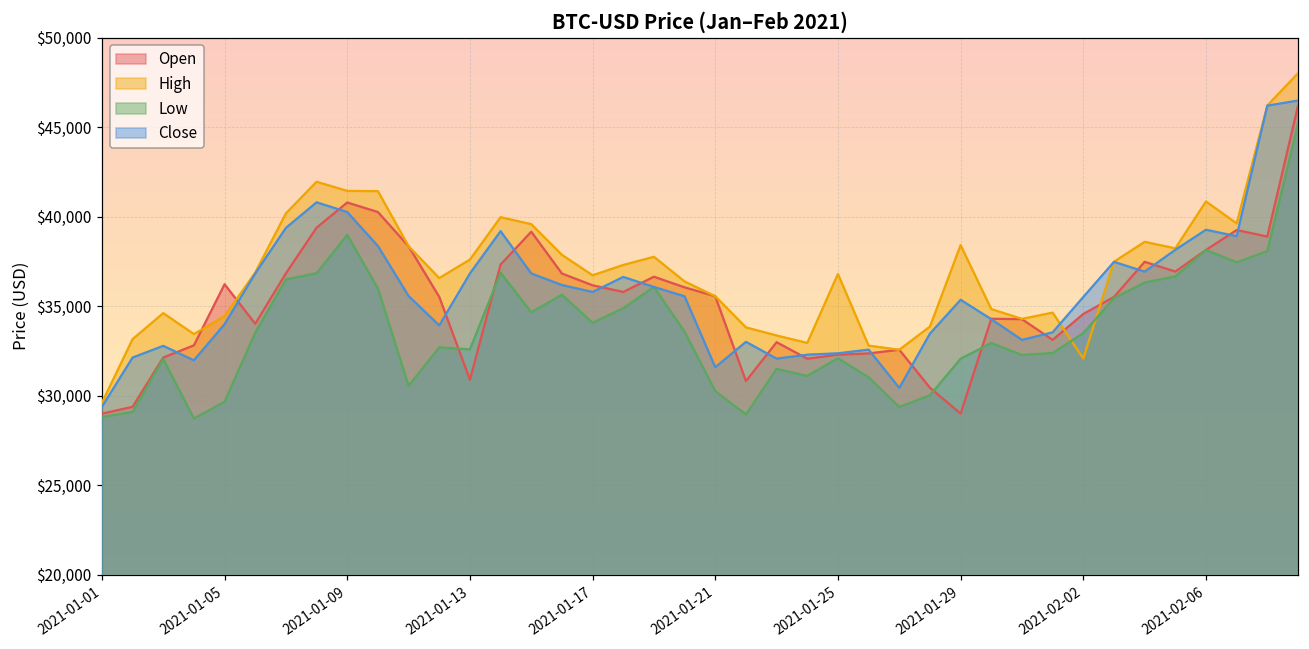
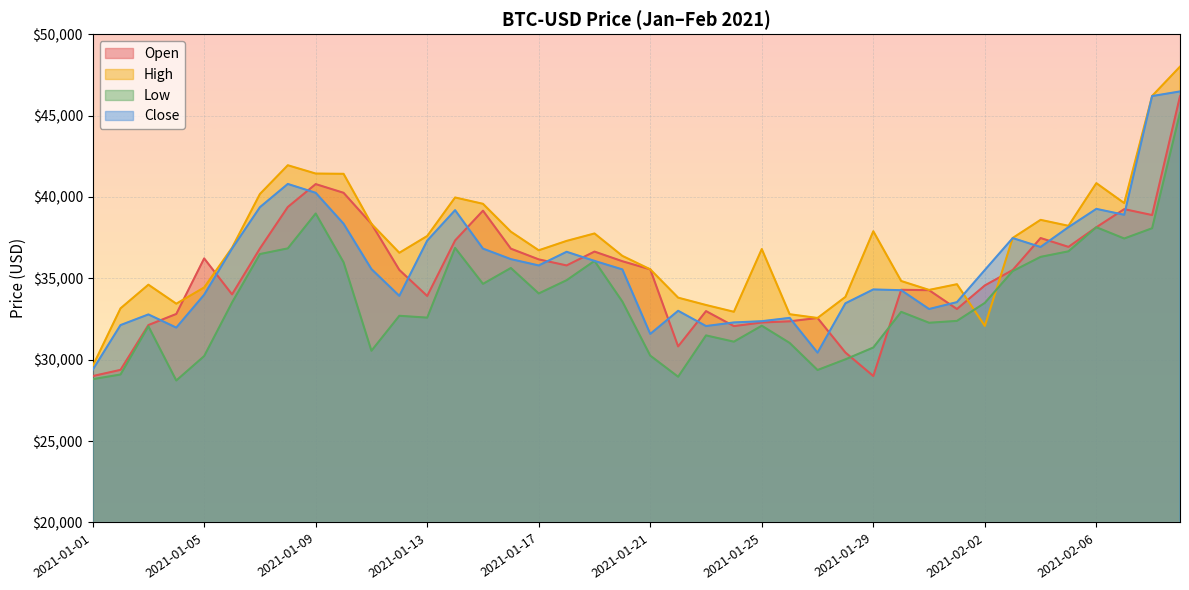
  {
    "Open": {
      "2021-01-01": "$29,000",
      "2021-01-05": "$36,200",
      "2021-01-09": "$40,800",
-     "2021-01-13": "$30,900",
+     "2021-01-13": "$33,900",
      "2021-01-17": "$36,200",
      "2021-01-29": "$29,000",
      "2021-02-02": "$34,600"
    },
    "High": {
      "2021-01-01": "$29,600",
      "2021-01-05": "$34,400",
      "2021-01-09": "$41,400",
      "2021-01-13": "$37,600",
      "2021-01-17": "$36,700",
      "2021-01-25": "$36,800",
-     "2021-01-29": "$38,400",
+     "2021-01-29": "$37,900",
      "2021-02-02": "$32,100",
      "2021-02-06": "$40,800"
    },
    "Low": {
      "2021-01-01": "$28,800",
-     "2021-01-05": "$29,700",
+     "2021-01-05": "$30,200",
      "2021-01-09": "$39,000",
      "2021-01-13": "$32,600",
      "2021-01-17": "$34,100",
      "2021-01-21": "$30,300",
      "2021-01-25": "$32,100",
-     "2021-01-29": "$32,100",
+     "2021-01-29": "$30,700",
      "2021-02-02": "$33,500"
    },
    "Close": {
      "2021-01-01": "$29,400",
      "2021-01-05": "$34,000",
      "2021-01-09": "$40,300",
-     "2021-01-13": "$36,800",
+     "2021-01-13": "$37,300",
      "2021-01-17": "$35,800",
      "2021-01-21": "$31,600",
-     "2021-01-29": "$35,400",
+     "2021-01-29": "$34,300",
      "2021-02-02": "$35,500",
      "2021-02-06": "$39,300"
    }
  }
